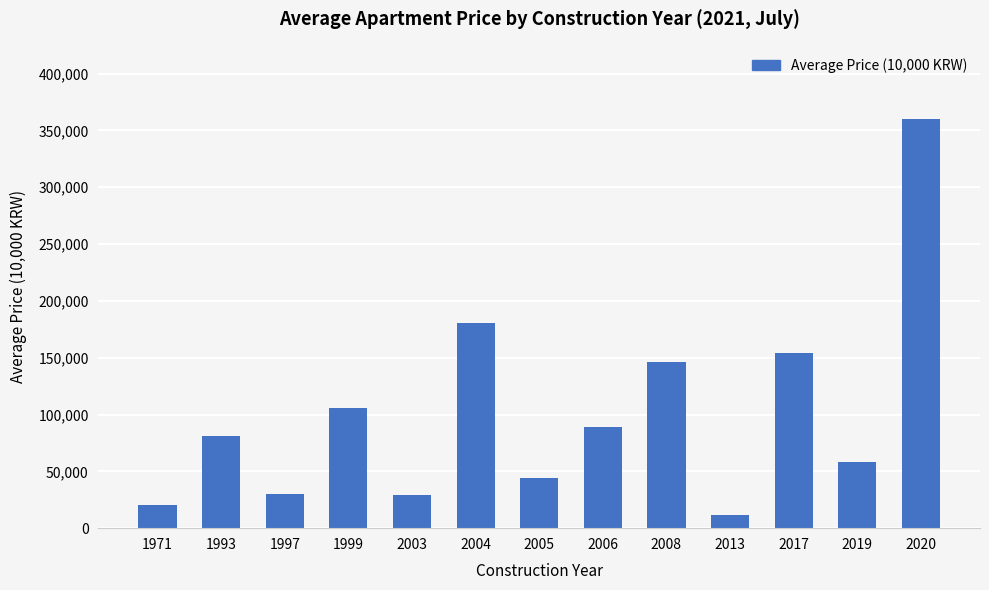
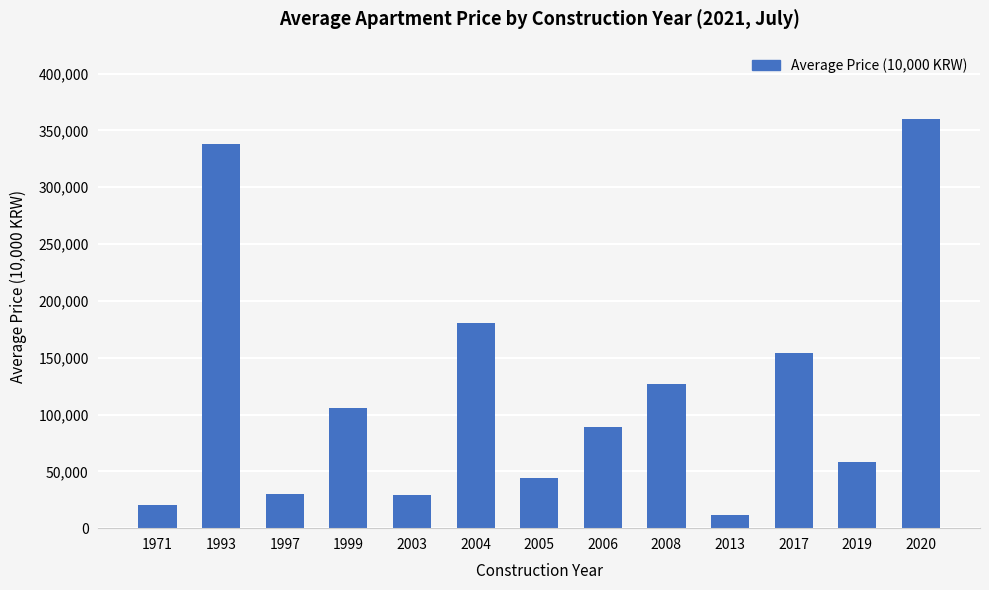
  {
    "1971": "21,000",
-   "1993": "81,000",
+   "1993": "338,000",
    "1997": "30,000",
    "1999": "106,000",
    "2003": "29,000",
    "2004": "181,000",
    "2005": "44,000",
    "2006": "89,000",
-   "2008": "146,000",
+   "2008": "127,000",
    "2013": "11,000",
    "2017": "154,000",
    "2019": "59,000",
    "2020": "360,000"
  }
